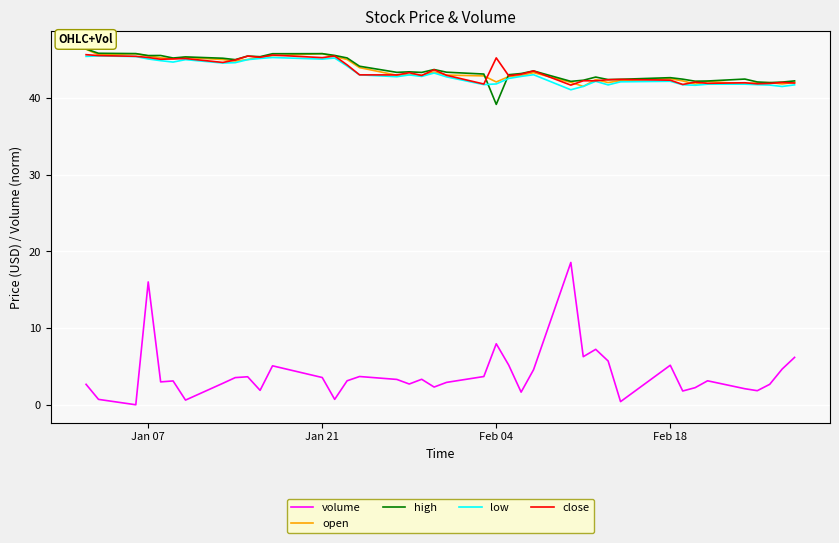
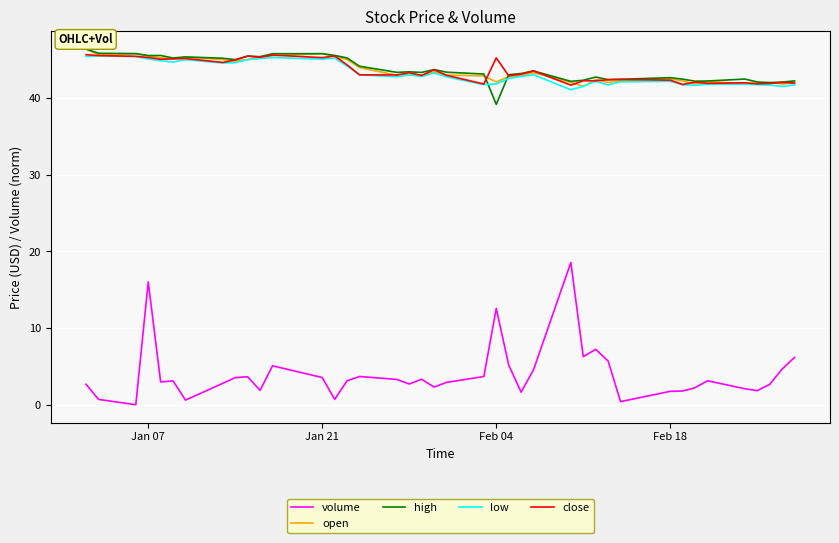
  {
    "volume": {
      "Jan 07": 16,
      "Jan 21": 4,
-     "Feb 04": 8,
-     "Feb 18": 5
+     "Feb 04": 13,
+     "Feb 18": 2
    },
    "high": {
      "Feb 04": 39
    },
    "close": {
      "Feb 04": 45
    }
  }
